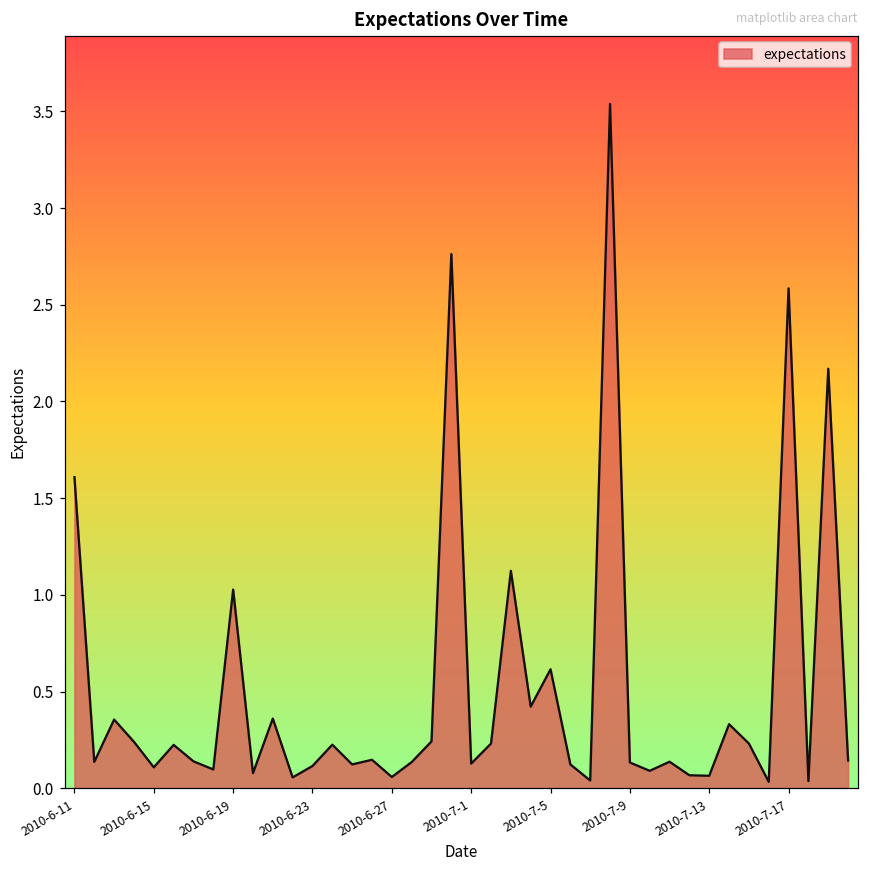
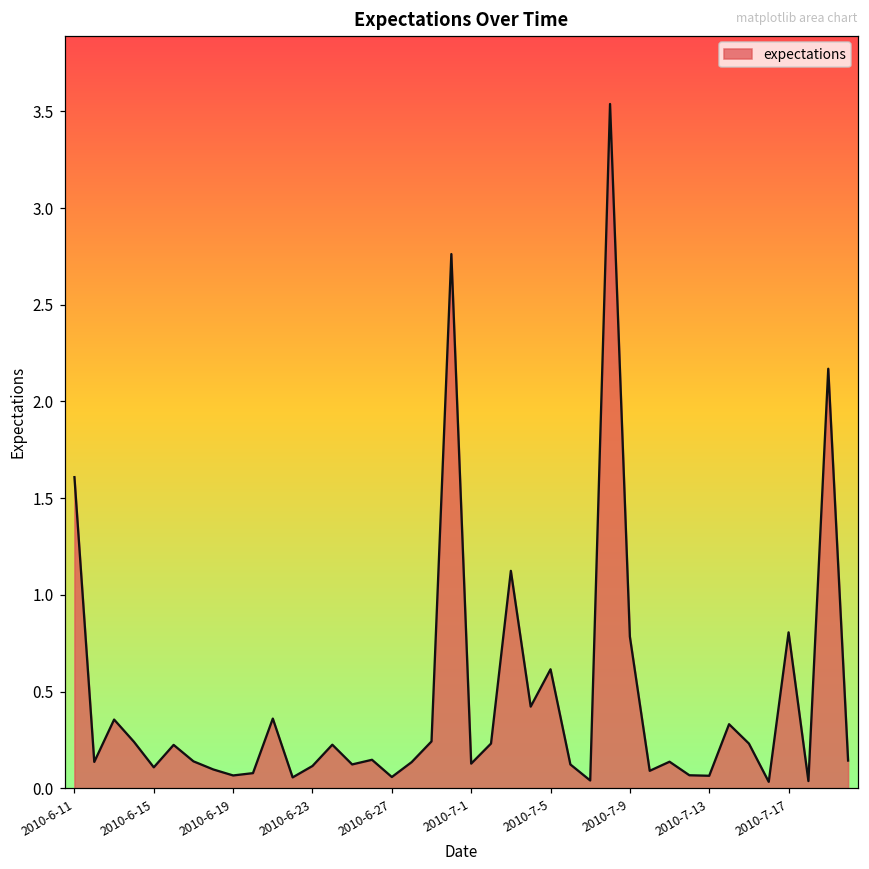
  {
    "2010-6-11": 1.61,
    "2010-6-15": 0.11,
-   "2010-6-19": 1.03,
+   "2010-6-19": 0.07,
    "2010-6-23": 0.11,
    "2010-6-27": 0.06,
    "2010-7-1": 0.13,
    "2010-7-5": 0.62,
-   "2010-7-9": 0.13,
+   "2010-7-9": 0.78,
    "2010-7-13": 0.06,
-   "2010-7-17": 2.58
+   "2010-7-17": 0.81
  }
